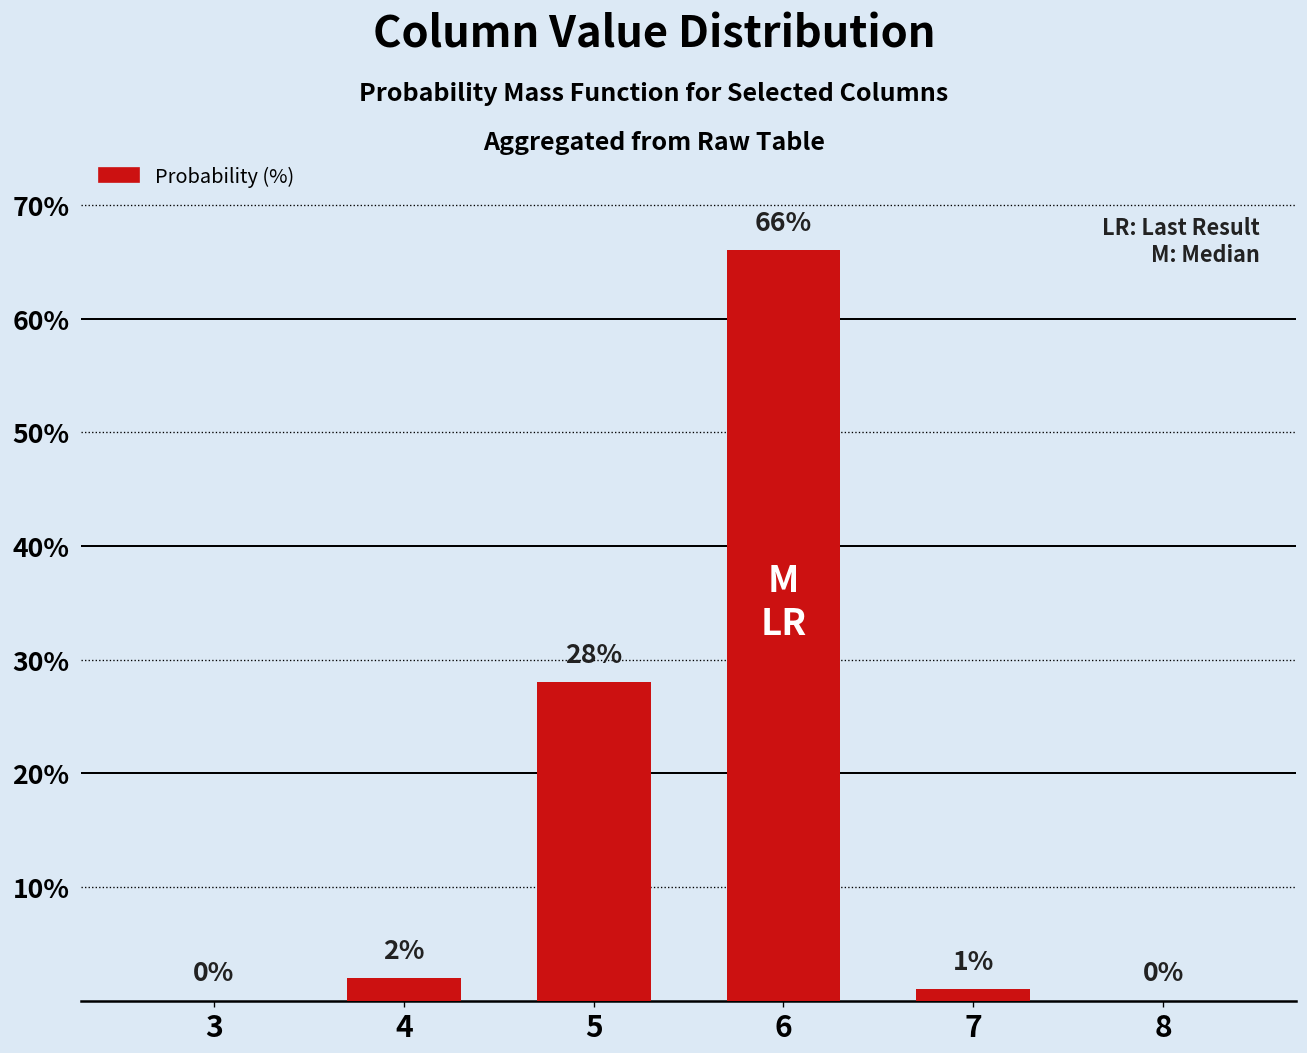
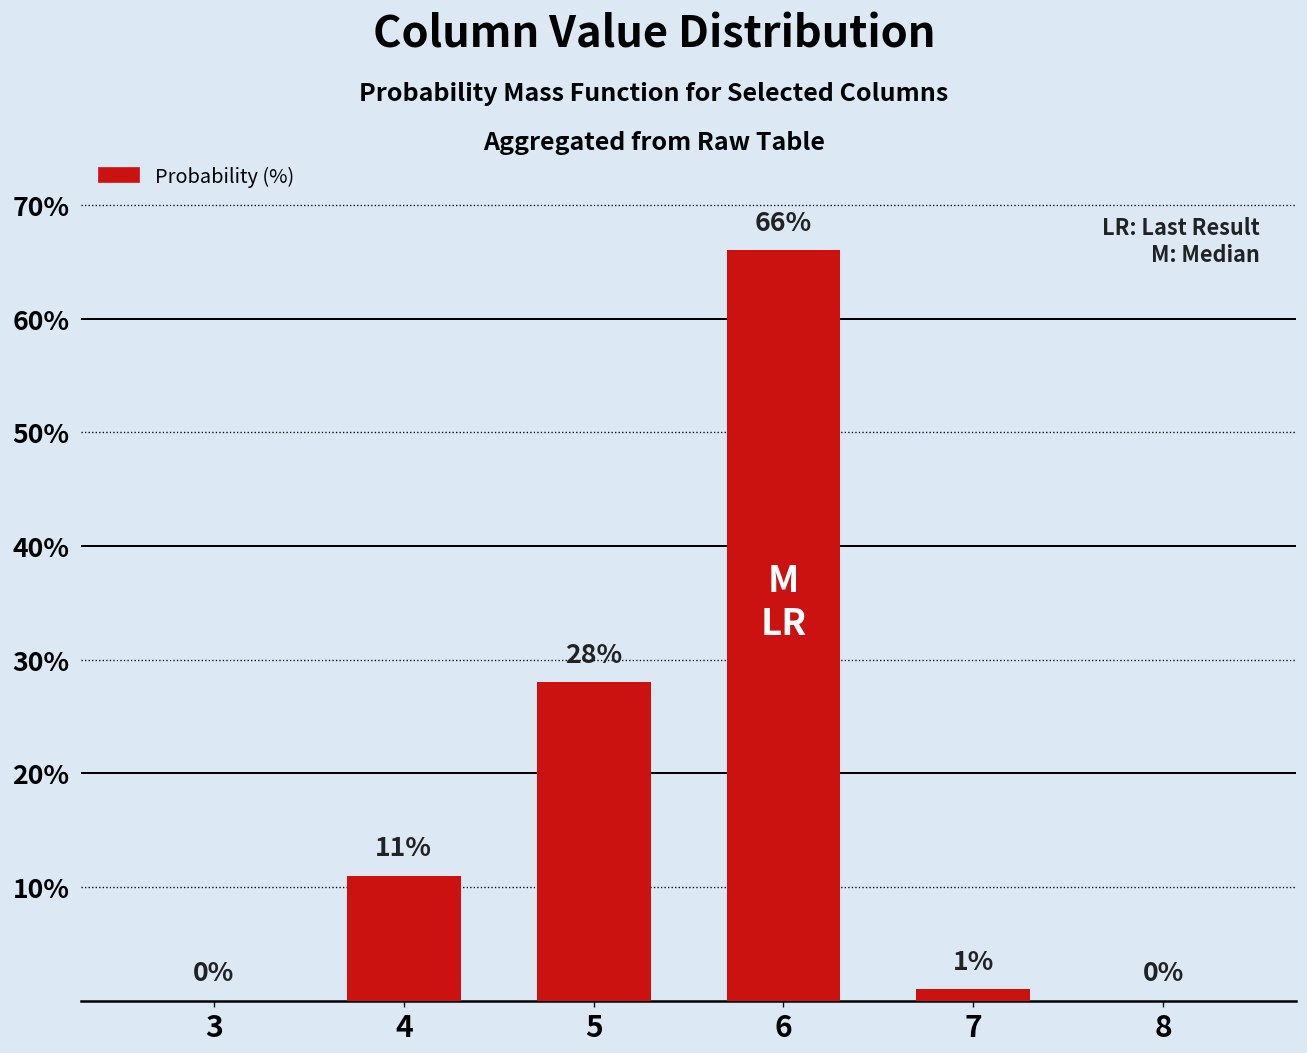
  {
    "3": "0%",
-   "4": "2%",
+   "4": "11%",
    "5": "28%",
    "6": "66%",
    "7": "1%",
    "8": "0%"
  }
